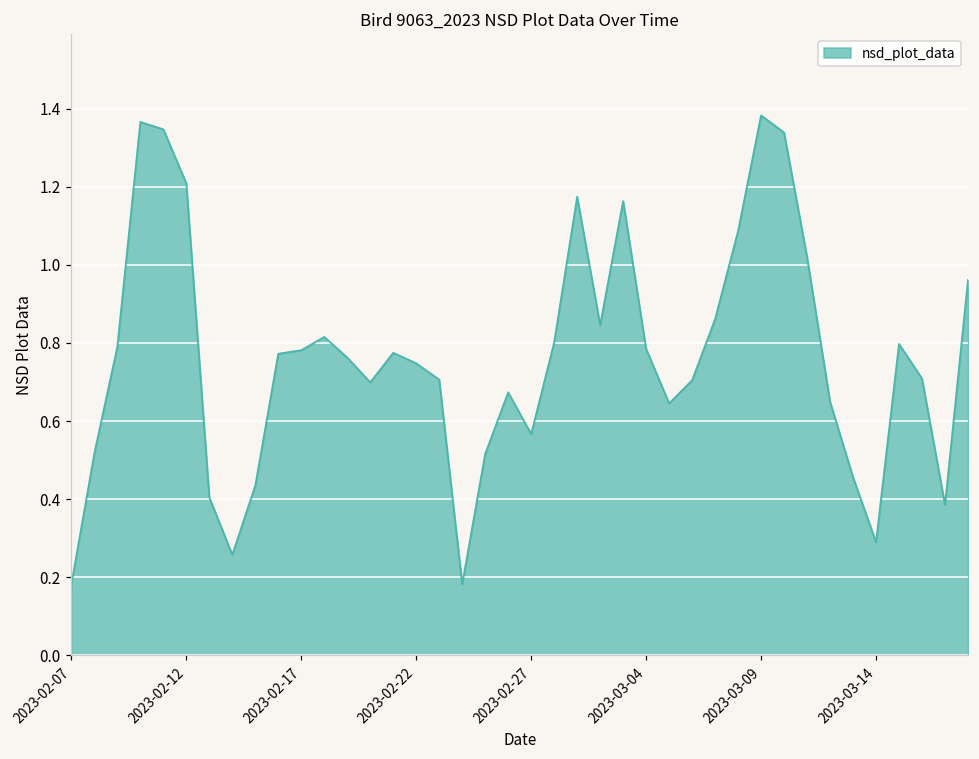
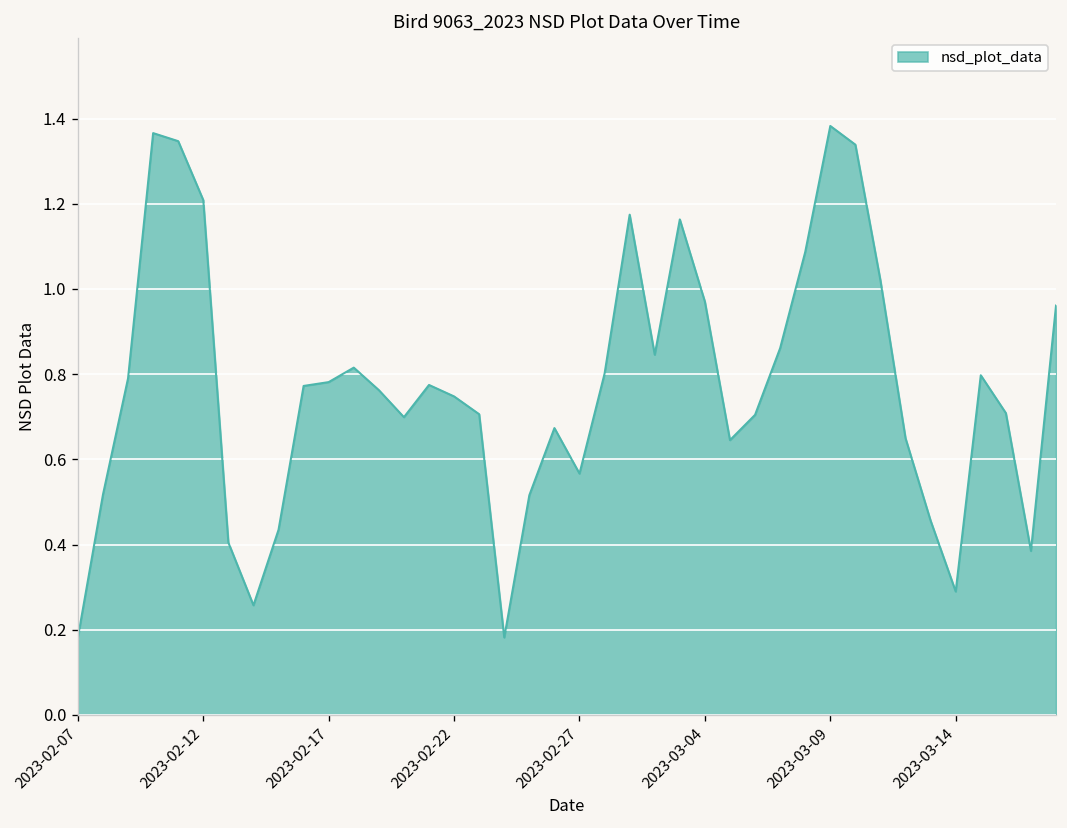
  {
    "2023-02-07": 0.18,
    "2023-02-12": 1.21,
    "2023-02-17": 0.78,
    "2023-02-22": 0.75,
    "2023-02-27": 0.57,
-   "2023-03-04": 0.78,
+   "2023-03-04": 0.97,
    "2023-03-09": 1.38,
    "2023-03-14": 0.29
  }
